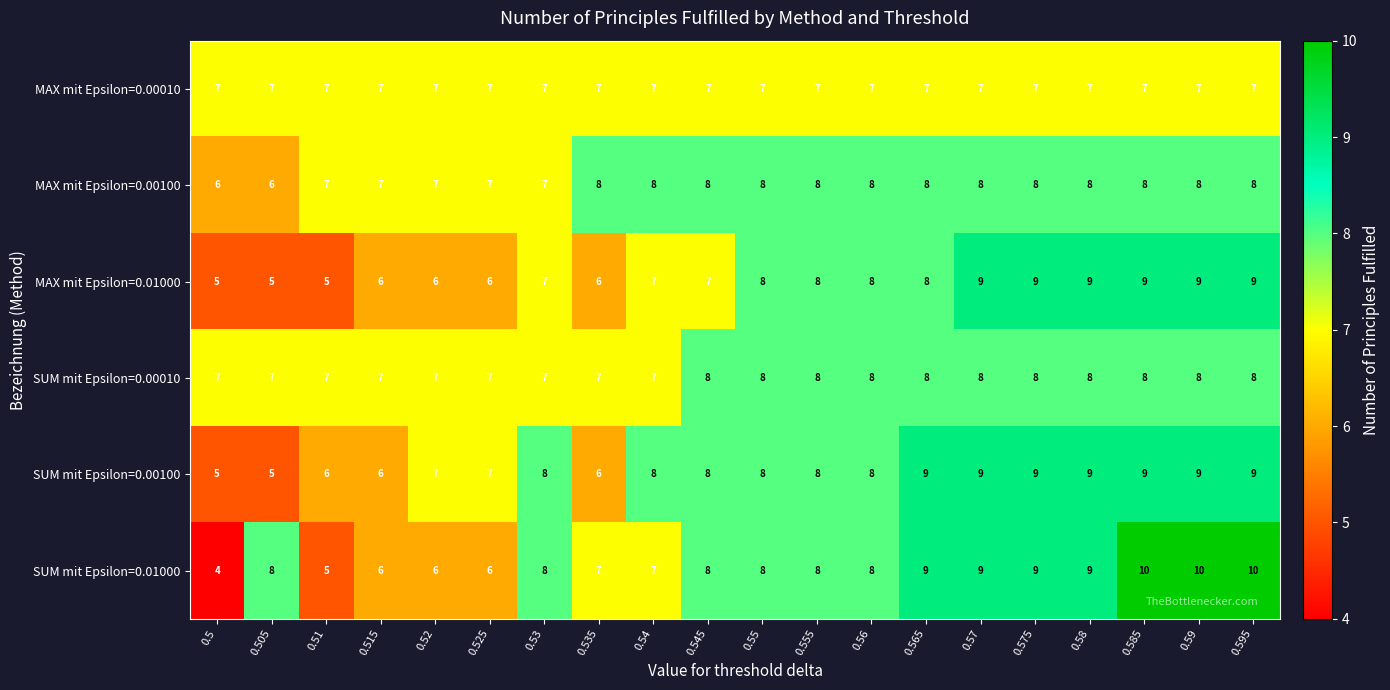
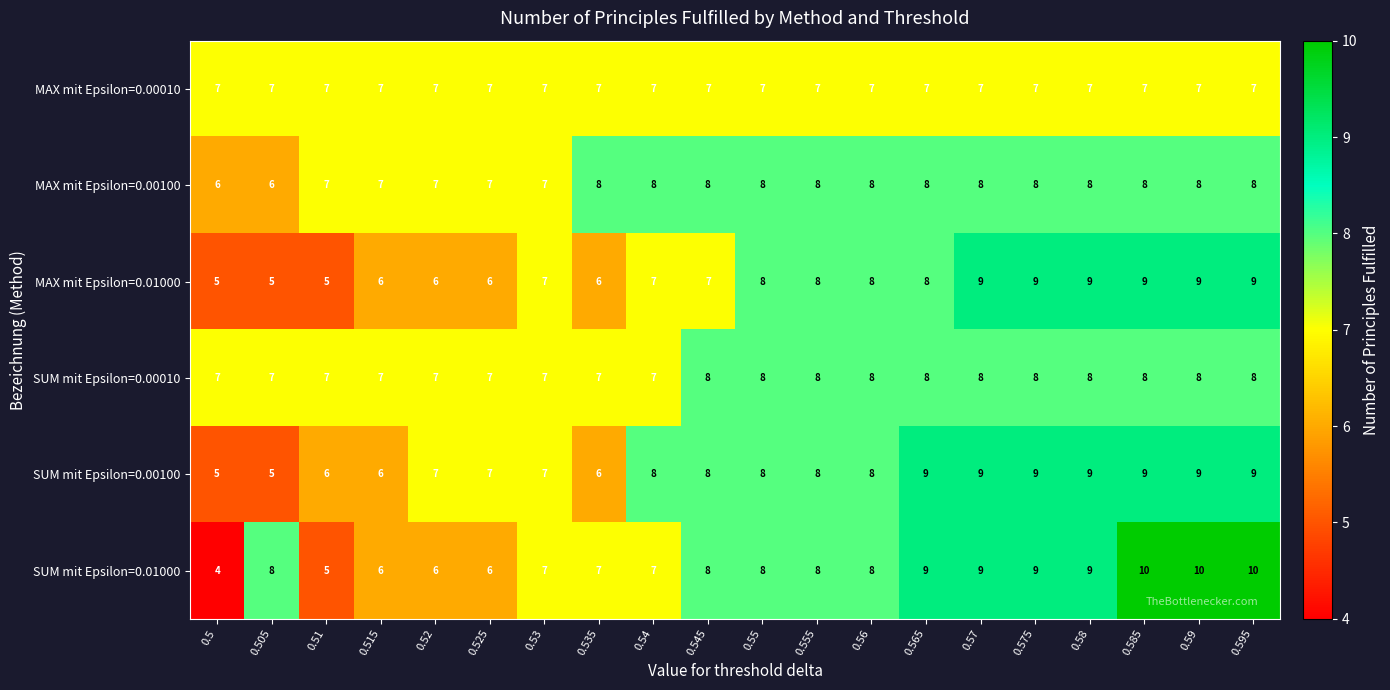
  {
    "MAX mit Epsilon=0.00010": {
      "0.5": 7,
      "0.505": 7,
      "0.51": 7,
      "0.515": 7,
      "0.52": 7,
      "0.525": 7,
      "0.53": 7,
      "0.535": 7,
      "0.54": 7,
      "0.545": 7,
      "0.55": 7,
      "0.555": 7,
      "0.56": 7,
      "0.565": 7,
      "0.57": 7,
      "0.575": 7,
      "0.58": 7,
      "0.585": 7,
      "0.59": 7,
      "0.595": 7
    },
    "MAX mit Epsilon=0.00100": {
      "0.5": 6,
      "0.505": 6,
      "0.51": 7,
      "0.515": 7,
      "0.52": 7,
      "0.525": 7,
      "0.53": 7,
      "0.535": 8,
      "0.54": 8,
      "0.545": 8,
      "0.55": 8,
      "0.555": 8,
      "0.56": 8,
      "0.565": 8,
      "0.57": 8,
      "0.575": 8,
      "0.58": 8,
      "0.585": 8,
      "0.59": 8,
      "0.595": 8
    },
    "MAX mit Epsilon=0.01000": {
      "0.5": 5,
      "0.505": 5,
      "0.51": 5,
      "0.515": 6,
      "0.52": 6,
      "0.525": 6,
      "0.53": 7,
      "0.535": 6,
      "0.54": 7,
      "0.545": 7,
      "0.55": 8,
      "0.555": 8,
      "0.56": 8,
      "0.565": 8,
      "0.57": 9,
      "0.575": 9,
      "0.58": 9,
      "0.585": 9,
      "0.59": 9,
      "0.595": 9
    },
    "SUM mit Epsilon=0.00010": {
      "0.5": 7,
      "0.505": 7,
      "0.51": 7,
      "0.515": 7,
      "0.52": 7,
      "0.525": 7,
      "0.53": 7,
      "0.535": 7,
      "0.54": 7,
      "0.545": 8,
      "0.55": 8,
      "0.555": 8,
      "0.56": 8,
      "0.565": 8,
      "0.57": 8,
      "0.575": 8,
      "0.58": 8,
      "0.585": 8,
      "0.59": 8,
      "0.595": 8
    },
    "SUM mit Epsilon=0.00100": {
      "0.5": 5,
      "0.505": 5,
      "0.51": 6,
      "0.515": 6,
      "0.52": 7,
      "0.525": 7,
-     "0.53": 8,
+     "0.53": 7,
      "0.535": 6,
      "0.54": 8,
      "0.545": 8,
      "0.55": 8,
      "0.555": 8,
      "0.56": 8,
      "0.565": 9,
      "0.57": 9,
      "0.575": 9,
      "0.58": 9,
      "0.585": 9,
      "0.59": 9,
      "0.595": 9
    },
    "SUM mit Epsilon=0.01000": {
      "0.5": 4,
      "0.505": 8,
      "0.51": 5,
      "0.515": 6,
      "0.52": 6,
      "0.525": 6,
-     "0.53": 8,
+     "0.53": 7,
      "0.535": 7,
      "0.54": 7,
      "0.545": 8,
      "0.55": 8,
      "0.555": 8,
      "0.56": 8,
      "0.565": 9,
      "0.57": 9,
      "0.575": 9,
      "0.58": 9,
      "0.585": 10,
      "0.595": 10
    }
  }
